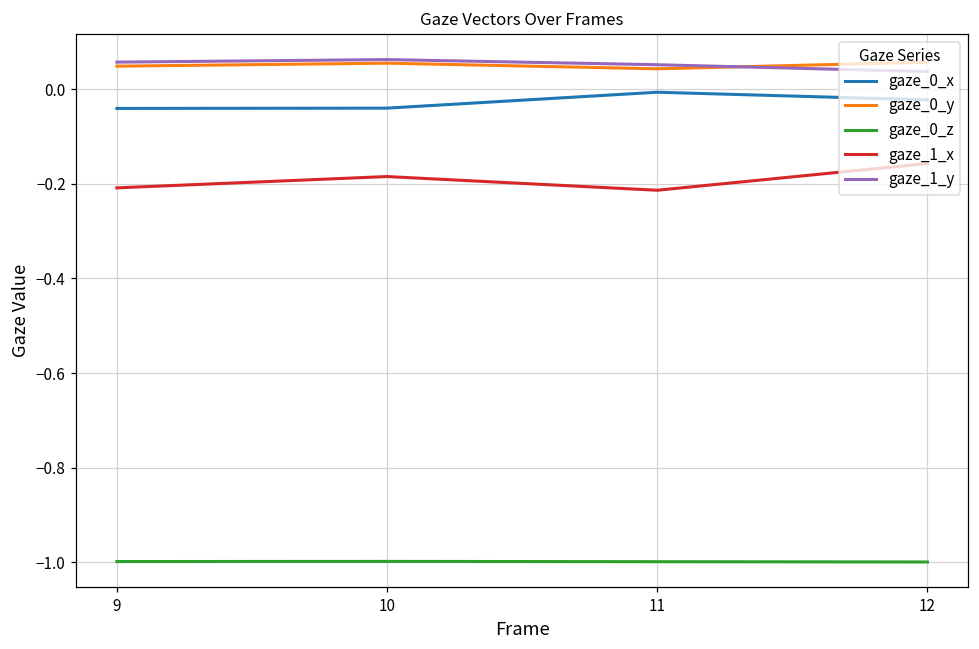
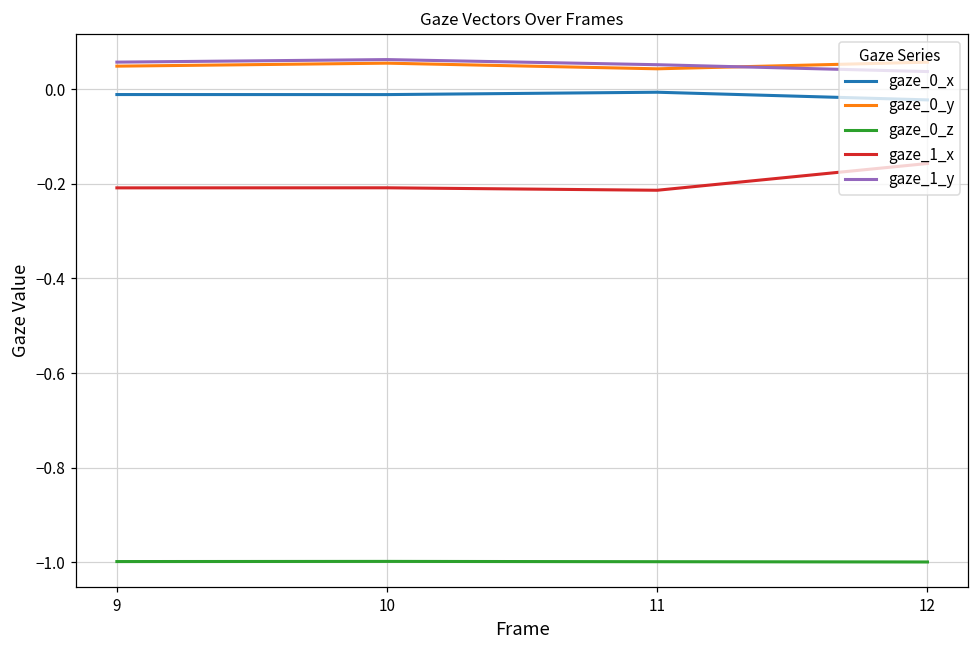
  {
    "gaze_0_x": {
-     "9": -0.04,
-     "10": -0.04,
+     "9": -0.01,
+     "10": -0.01,
      "11": -0.01
    },
    "gaze_0_y": {
      "9": 0.05,
      "10": 0.06,
      "11": 0.04
    },
    "gaze_0_z": {
      "9": -1.00,
      "10": -1.00,
      "11": -1.00,
      "12": -1.00
    },
    "gaze_1_x": {
      "9": -0.21,
-     "10": -0.18,
+     "10": -0.21,
      "11": -0.21
    },
    "gaze_1_y": {
      "9": 0.06,
      "10": 0.06,
      "11": 0.05
    }
  }
